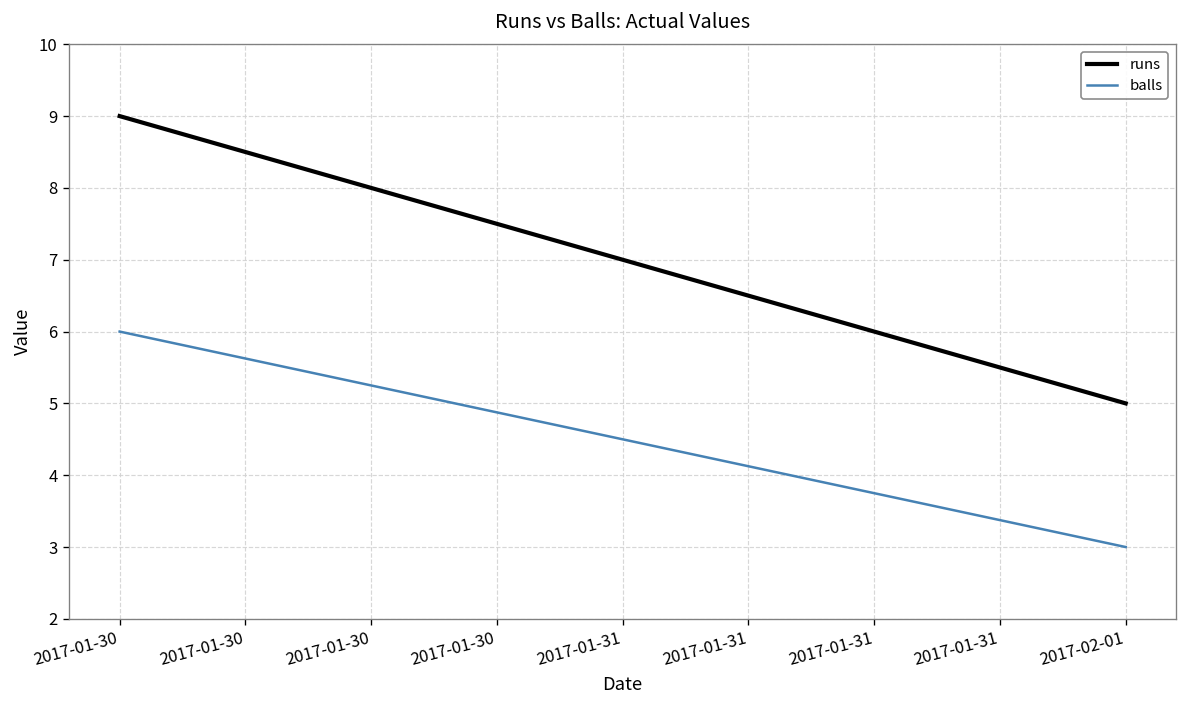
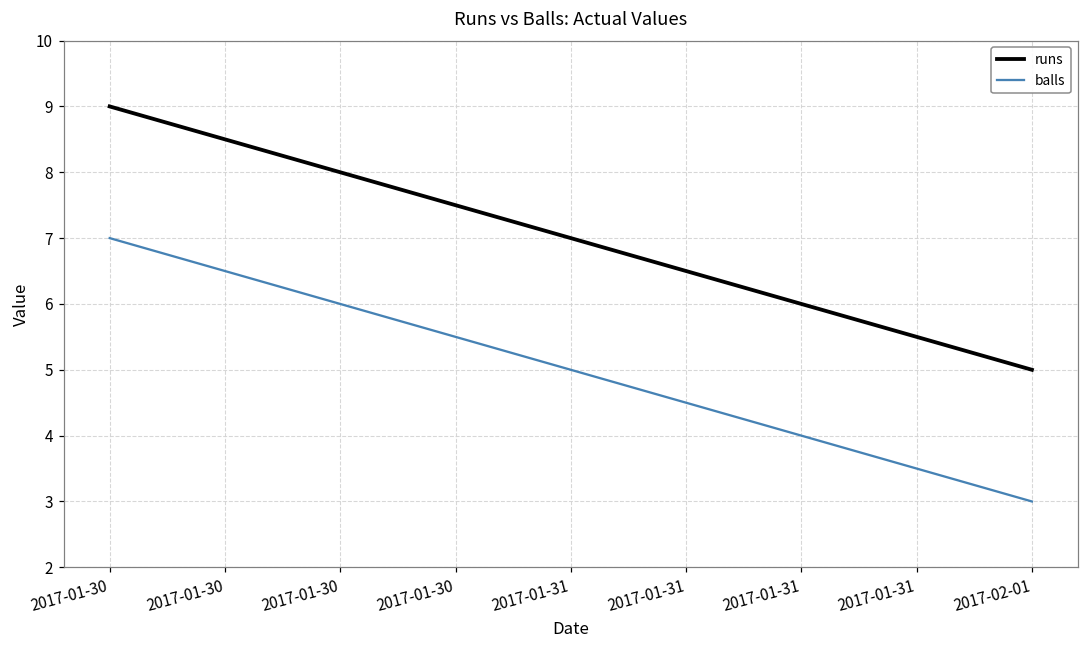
  {
    "runs": {
      "2017-01-30": 9,
      "2017-02-01": 5
    },
    "balls": {
-     "2017-01-30": 6,
+     "2017-01-30": 7,
      "2017-02-01": 3
    }
  }
